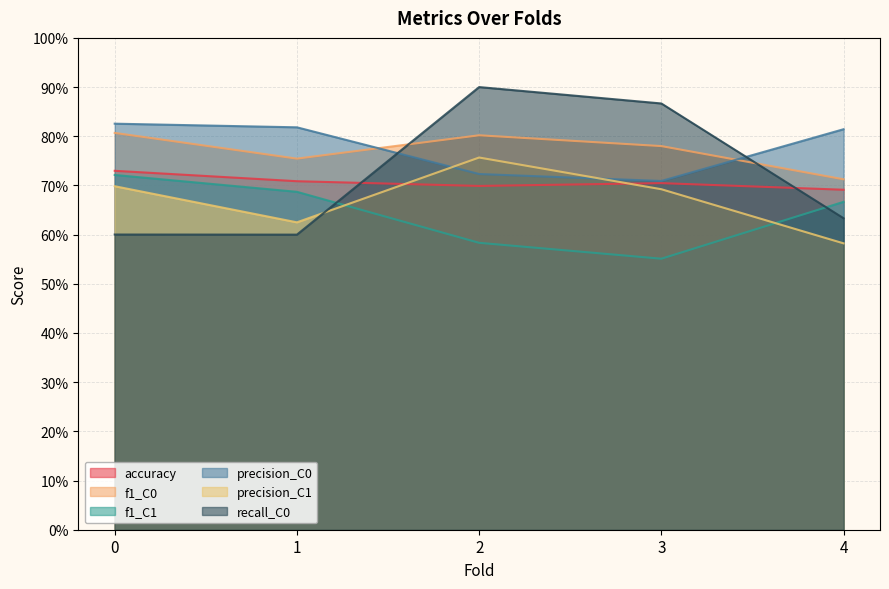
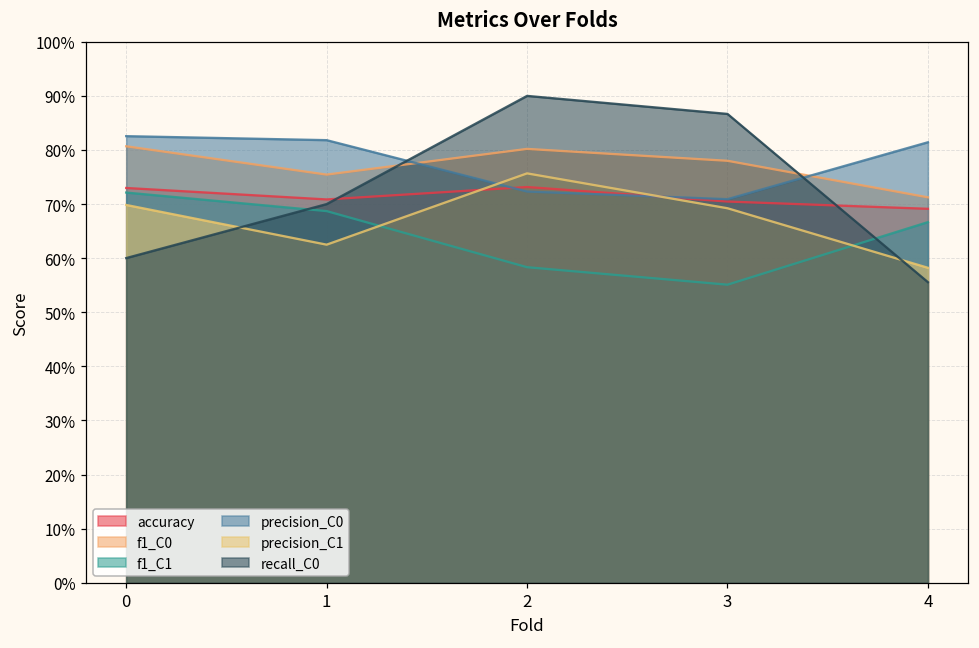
  {
    "accuracy": {
      "0": "73%",
      "1": "71%",
-     "2": "70%",
+     "2": "73%",
      "4": "69%"
    },
    "recall_C0": {
      "0": "60%",
-     "1": "60%",
+     "1": "70%",
      "2": "90%",
      "3": "87%",
-     "4": "63%"
+     "4": "56%"
    }
  }
